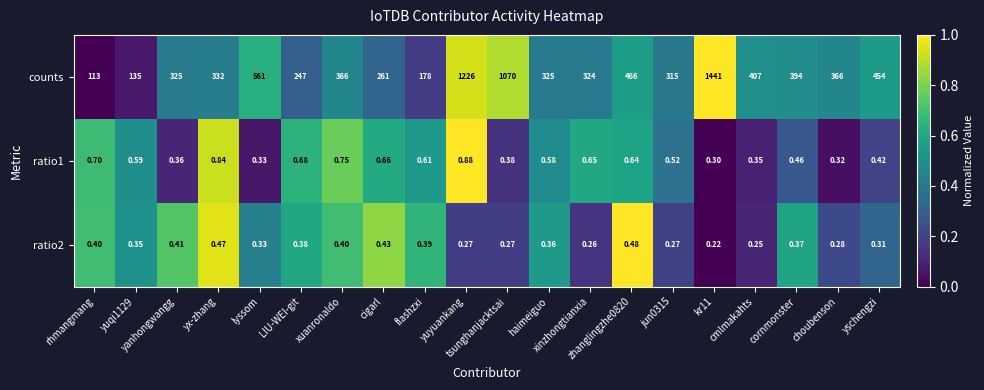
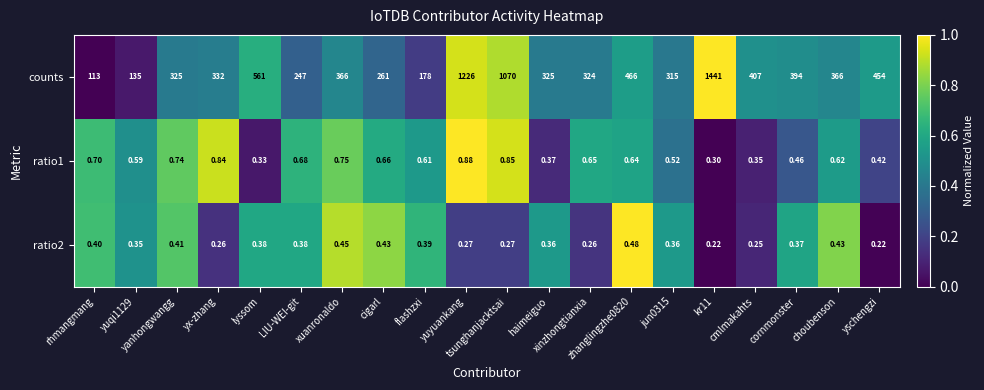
  {
    "counts": {
      "rhmangmang": 113,
      "yuqi1129": 135,
      "yanhongwangg": 325,
      "yx-zhang": 332,
      "lyssom": 561,
      "LIU-WEI-git": 247,
      "xuanronaldo": 366,
      "cigarl": 261,
      "flashzxi": 178,
      "yuyuankang": 1226,
      "tsunghanjacktsai": 1070,
      "haimeiguo": 325,
      "xinzhongtianxia": 324,
      "zhanglingzhe0820": 466,
      "jun0315": 315,
      "kr11": 1441,
      "cmlmakahts": 407,
      "cornmonster": 394,
      "choubenson": 366,
      "yschengzi": 454
    },
    "ratio1": {
      "rhmangmang": 0.70,
      "yuqi1129": 0.59,
-     "yanhongwangg": 0.36,
+     "yanhongwangg": 0.74,
      "yx-zhang": 0.84,
      "lyssom": 0.33,
      "LIU-WEI-git": 0.68,
      "xuanronaldo": 0.75,
      "cigarl": 0.66,
      "flashzxi": 0.61,
      "yuyuankang": 0.88,
-     "tsunghanjacktsai": 0.38,
-     "haimeiguo": 0.58,
+     "tsunghanjacktsai": 0.85,
+     "haimeiguo": 0.37,
      "xinzhongtianxia": 0.65,
      "zhanglingzhe0820": 0.64,
      "jun0315": 0.52,
      "kr11": 0.30,
      "cmlmakahts": 0.35,
      "cornmonster": 0.46,
-     "choubenson": 0.32,
+     "choubenson": 0.62,
      "yschengzi": 0.42
    },
    "ratio2": {
      "rhmangmang": 0.40,
      "yuqi1129": 0.35,
      "yanhongwangg": 0.41,
-     "yx-zhang": 0.47,
-     "lyssom": 0.33,
+     "yx-zhang": 0.26,
+     "lyssom": 0.38,
      "LIU-WEI-git": 0.38,
-     "xuanronaldo": 0.40,
+     "xuanronaldo": 0.45,
      "cigarl": 0.43,
      "flashzxi": 0.39,
      "yuyuankang": 0.27,
      "tsunghanjacktsai": 0.27,
      "haimeiguo": 0.36,
      "xinzhongtianxia": 0.26,
      "zhanglingzhe0820": 0.48,
-     "jun0315": 0.27,
+     "jun0315": 0.36,
      "kr11": 0.22,
      "cmlmakahts": 0.25,
      "cornmonster": 0.37,
-     "choubenson": 0.28,
-     "yschengzi": 0.31
+     "choubenson": 0.43,
+     "yschengzi": 0.22
    }
  }
